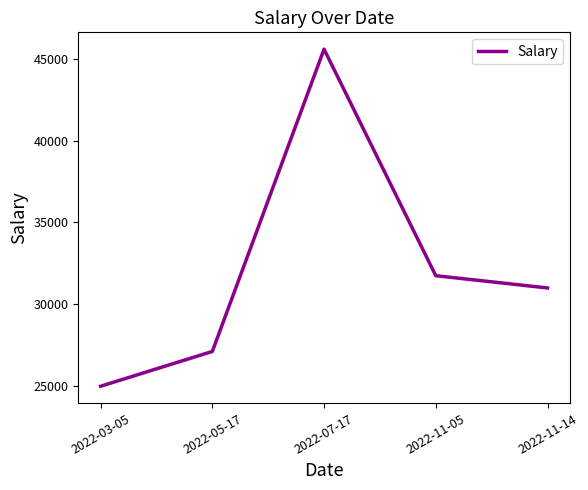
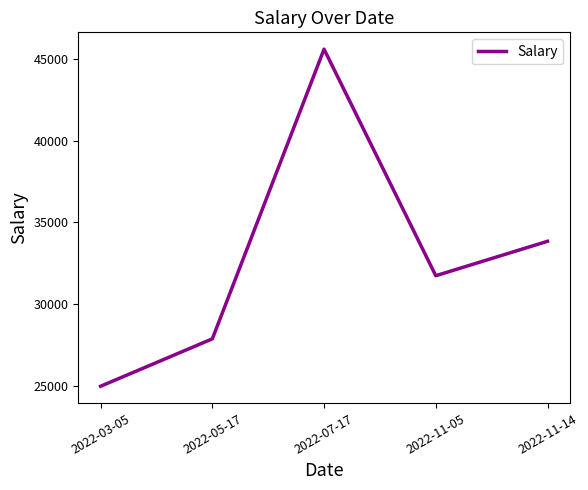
  {
    "2022-03-05": 25000,
-   "2022-05-17": 27100,
+   "2022-05-17": 27900,
    "2022-07-17": 45600,
    "2022-11-05": 31700,
-   "2022-11-14": 31000
+   "2022-11-14": 33800
  }
